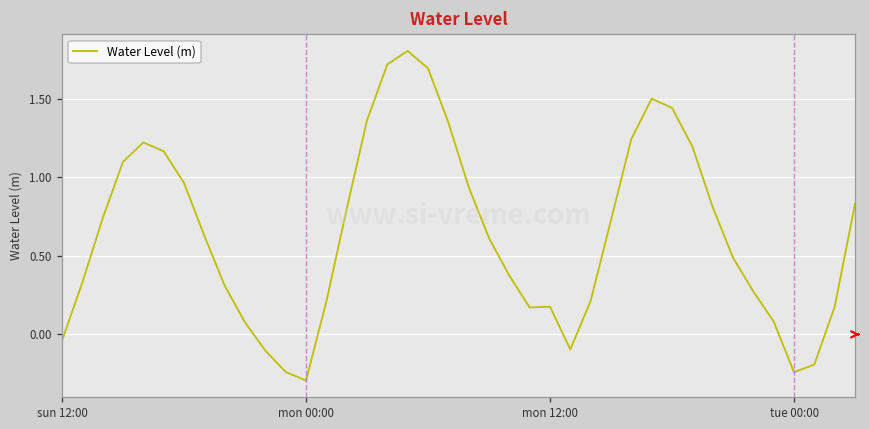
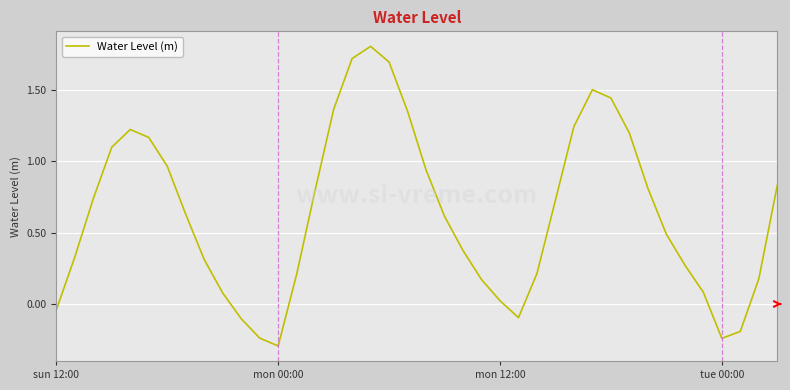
  {
    "sun 12:00": -0.04,
    "mon 00:00": -0.29,
-   "mon 12:00": 0.18,
+   "mon 12:00": 0.02,
    "tue 00:00": -0.24
  }
